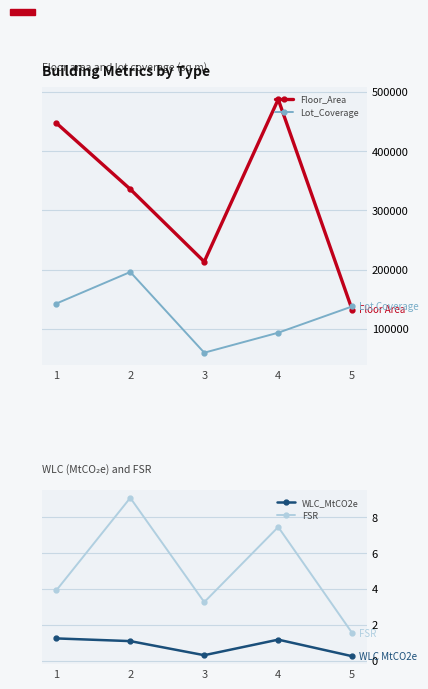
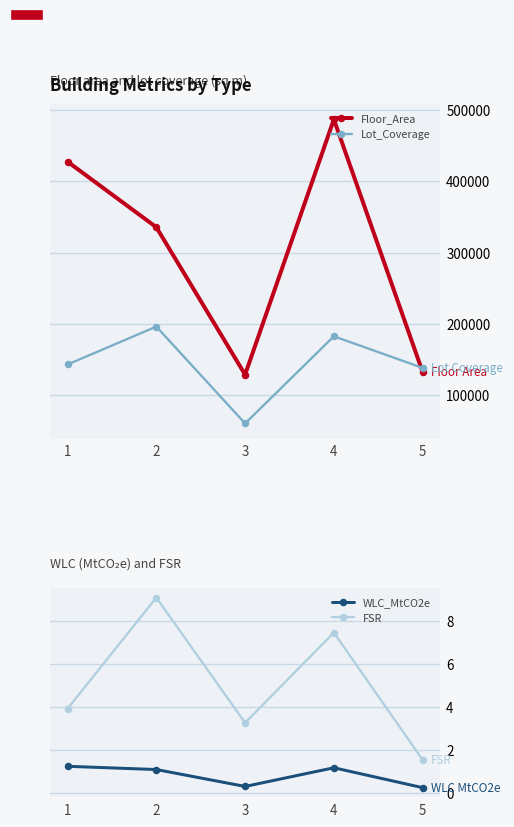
  {
    "Building Metrics by Type": {
      "Floor_Area": {
-       "1": 450000,
+       "1": 430000,
        "2": 340000,
-       "3": 210000,
+       "3": 130000,
        "4": 490000,
        "5": 130000
      },
      "Lot_Coverage": {
        "1": 140000,
        "2": 200000,
        "3": 60000,
-       "4": 90000,
+       "4": 180000,
        "5": 140000
      }
    }
  }
